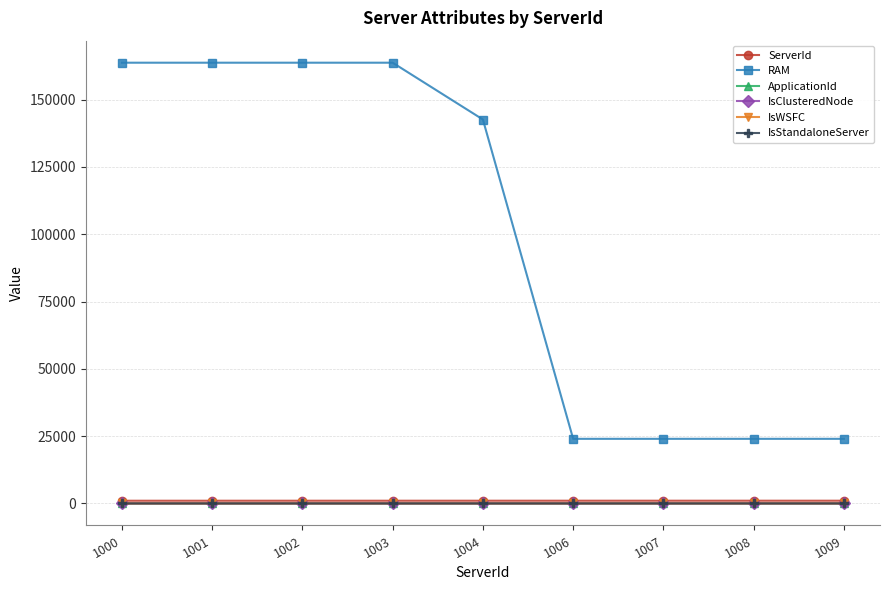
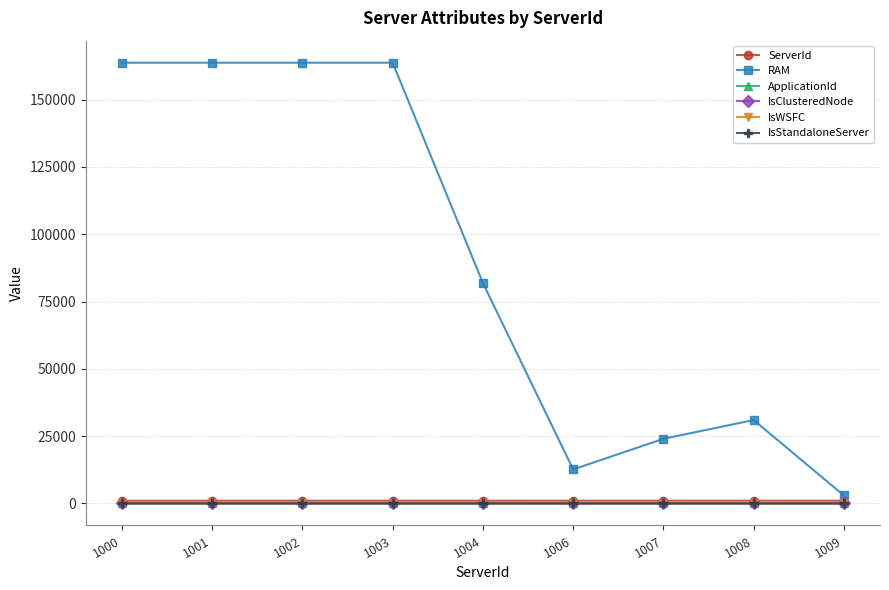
  {
    "ServerId": {
      "1000": 1000,
      "1001": 1000,
      "1002": 1000,
      "1003": 1000,
      "1004": 1000,
      "1006": 1000,
      "1007": 1000,
      "1008": 1000,
      "1009": 1000
    },
    "RAM": {
      "1000": 164000,
      "1001": 164000,
      "1002": 164000,
      "1003": 164000,
-     "1004": 143000,
-     "1006": 24000,
+     "1004": 82000,
+     "1006": 13000,
      "1007": 24000,
-     "1008": 24000,
-     "1009": 24000
+     "1008": 31000,
+     "1009": 3000
    },
    "IsStandaloneServer": {
      "1000": 0,
      "1001": 0,
      "1002": 0,
      "1003": 0,
      "1004": 0,
      "1006": 0,
      "1007": 0,
      "1008": 0,
      "1009": 0
    }
  }
